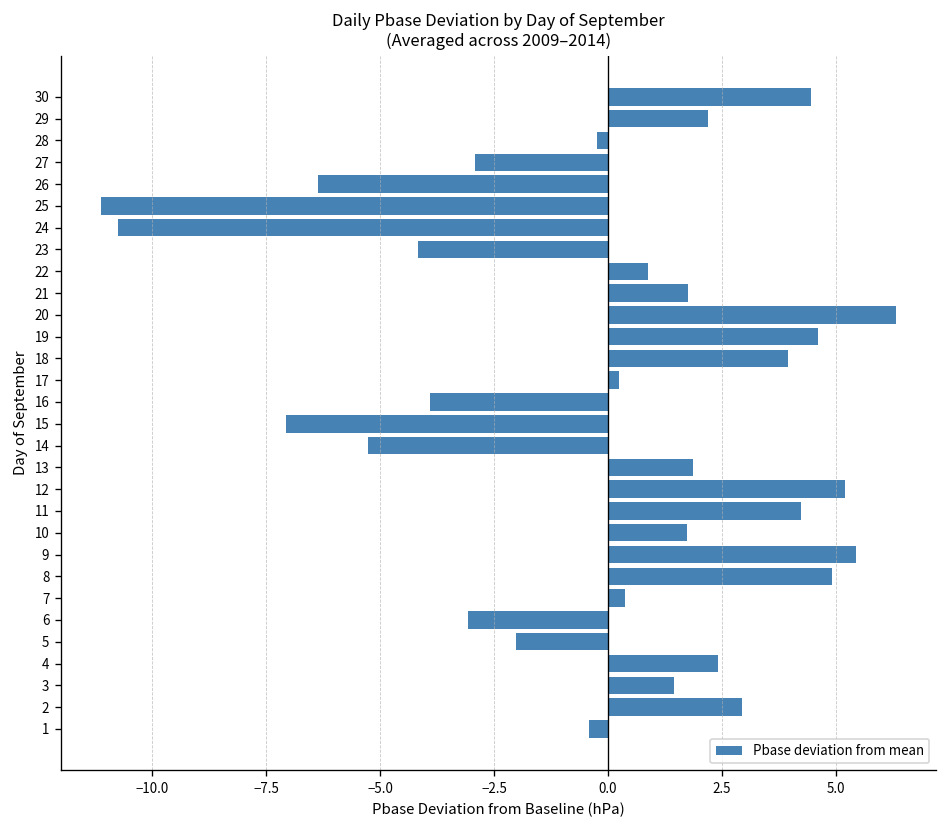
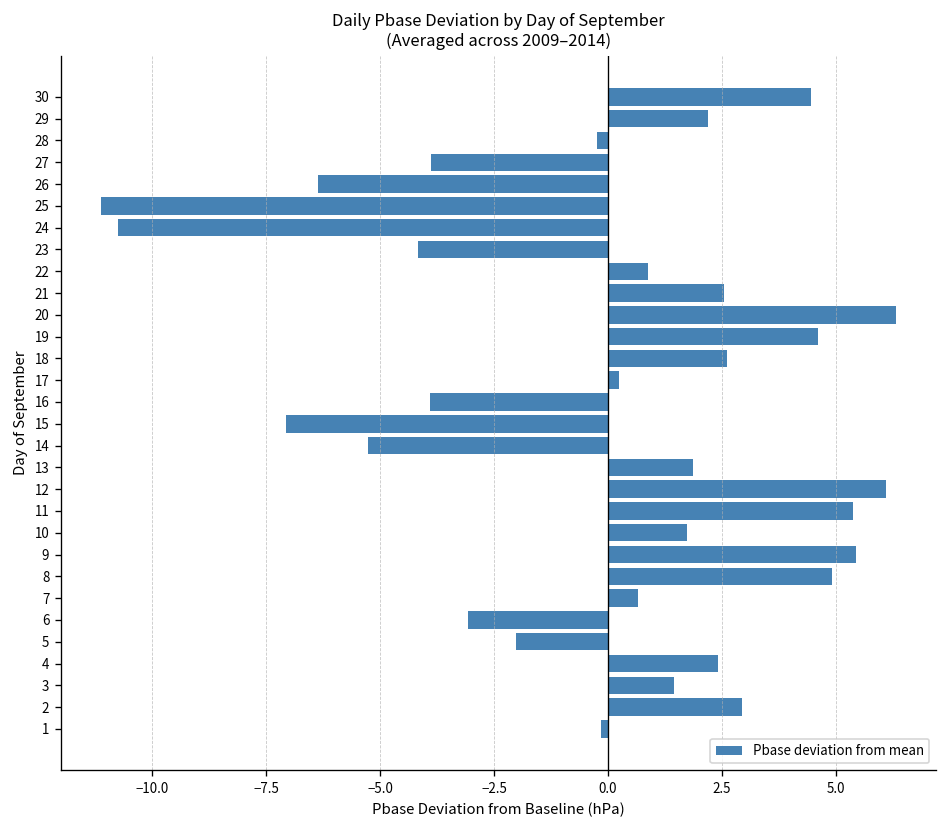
  {
    "30": 4.5,
    "29": 2.2,
    "28": -0.3,
-   "27": -2.9,
+   "27": -3.9,
    "26": -6.4,
    "25": -11.1,
    "24": -10.8,
    "23": -4.2,
    "22": 0.9,
-   "21": 1.8,
+   "21": 2.5,
    "20": 6.3,
    "19": 4.6,
-   "18": 4.0,
+   "18": 2.6,
    "17": 0.2,
    "16": -3.9,
    "15": -7.1,
    "14": -5.3,
    "13": 1.9,
-   "12": 5.2,
-   "11": 4.2,
+   "12": 6.1,
+   "11": 5.4,
    "10": 1.7,
    "9": 5.4,
    "8": 4.9,
-   "7": 0.4,
+   "7": 0.6,
    "6": -3.1,
    "5": -2.0,
    "4": 2.4,
    "3": 1.5,
    "2": 2.9,
-   "1": -0.4
+   "1": -0.2
  }
